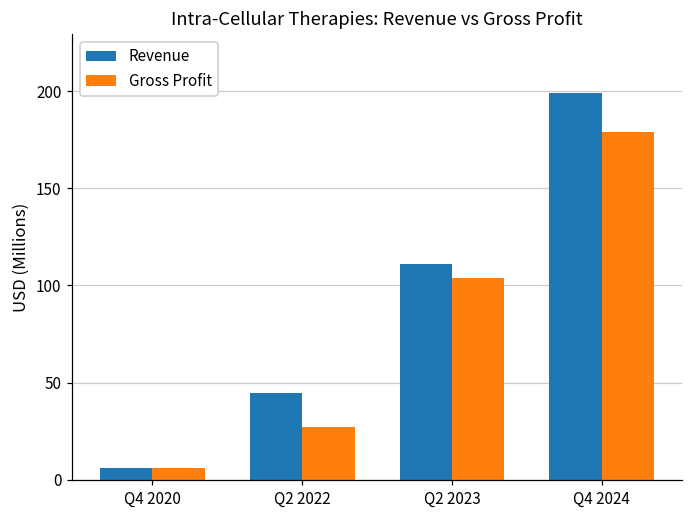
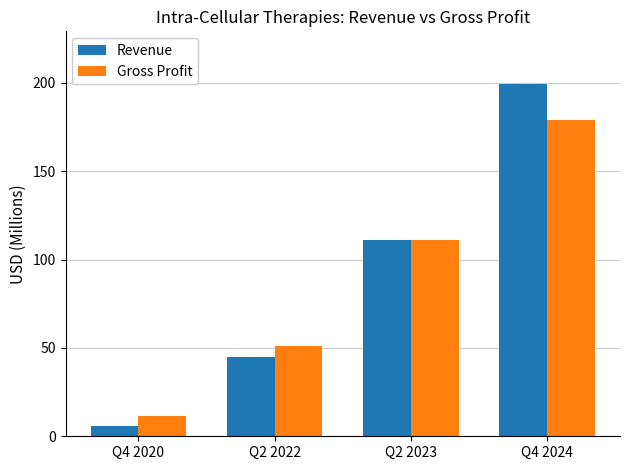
  {
    "Revenue": {
      "Q4 2020": 6,
      "Q2 2022": 45,
      "Q2 2023": 111,
      "Q4 2024": 199
    },
    "Gross Profit": {
-     "Q4 2020": 6,
-     "Q2 2022": 27,
-     "Q2 2023": 104,
+     "Q4 2020": 11,
+     "Q2 2022": 51,
+     "Q2 2023": 111,
      "Q4 2024": 179
    }
  }
